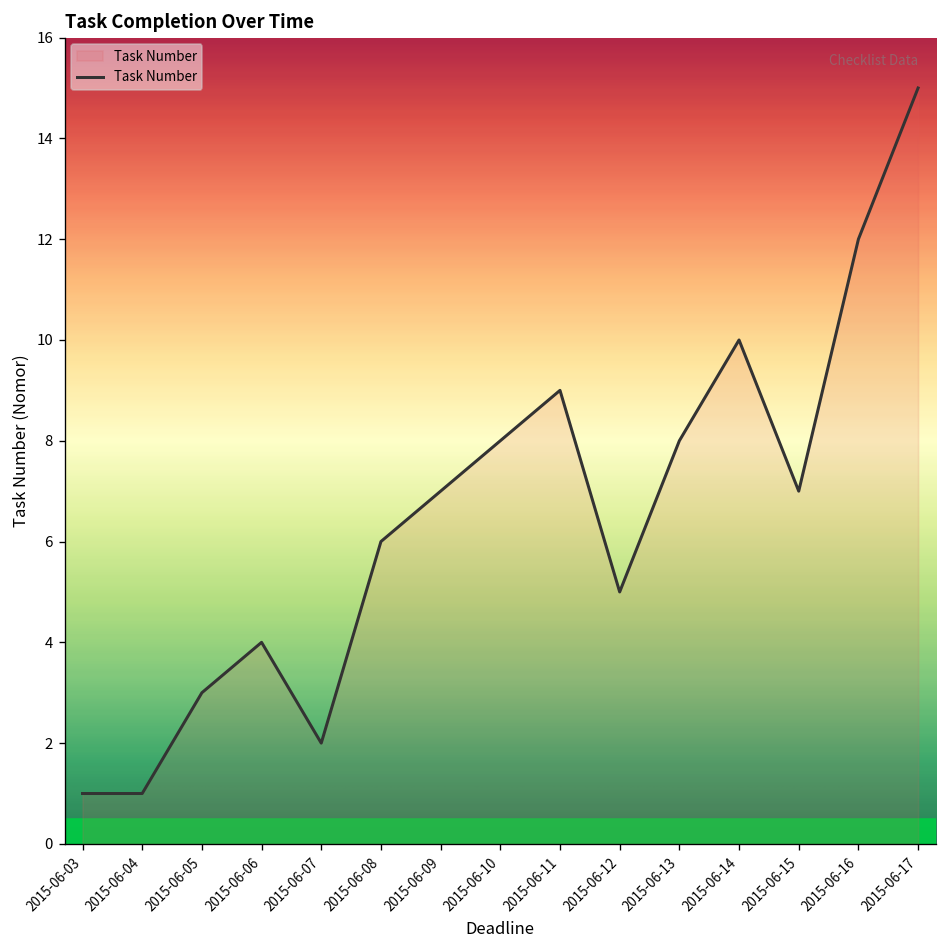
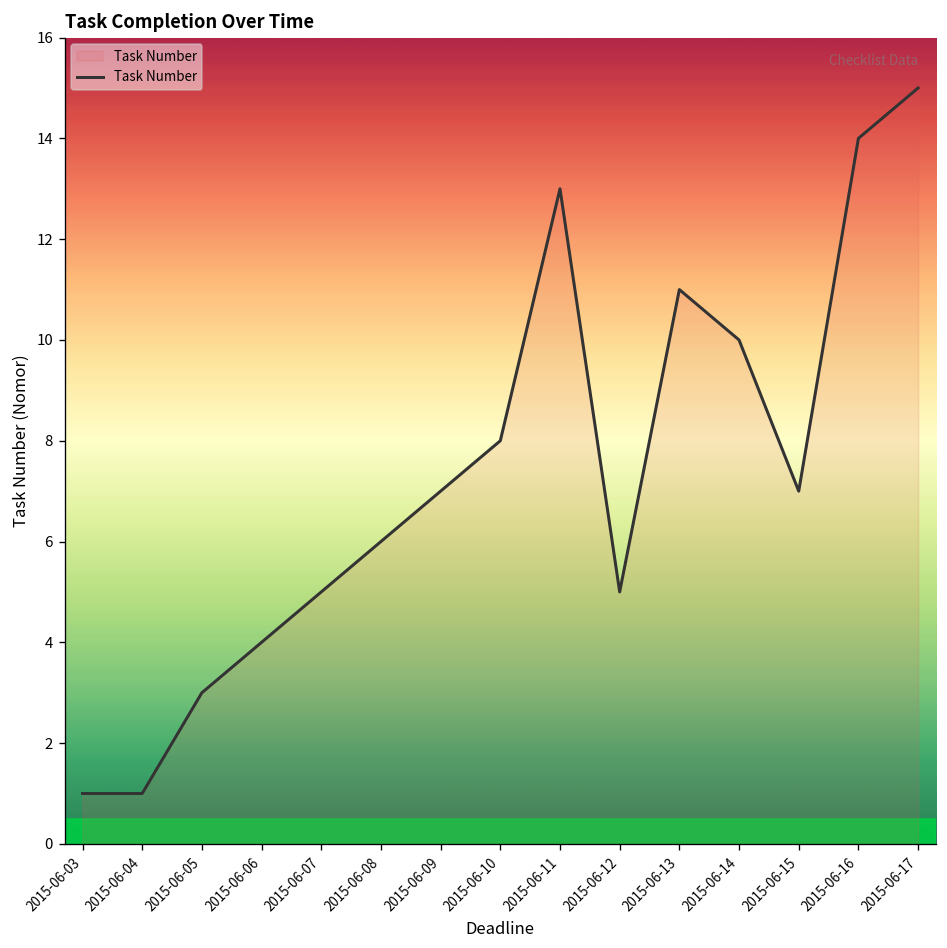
  {
    "2015-06-03": 1,
    "2015-06-04": 1,
    "2015-06-05": 3,
    "2015-06-06": 4,
-   "2015-06-07": 2,
+   "2015-06-07": 5,
    "2015-06-08": 6,
    "2015-06-09": 7,
    "2015-06-10": 8,
-   "2015-06-11": 9,
+   "2015-06-11": 13,
    "2015-06-12": 5,
-   "2015-06-13": 8,
+   "2015-06-13": 11,
    "2015-06-14": 10,
    "2015-06-15": 7,
-   "2015-06-16": 12,
+   "2015-06-16": 14,
    "2015-06-17": 15
  }
